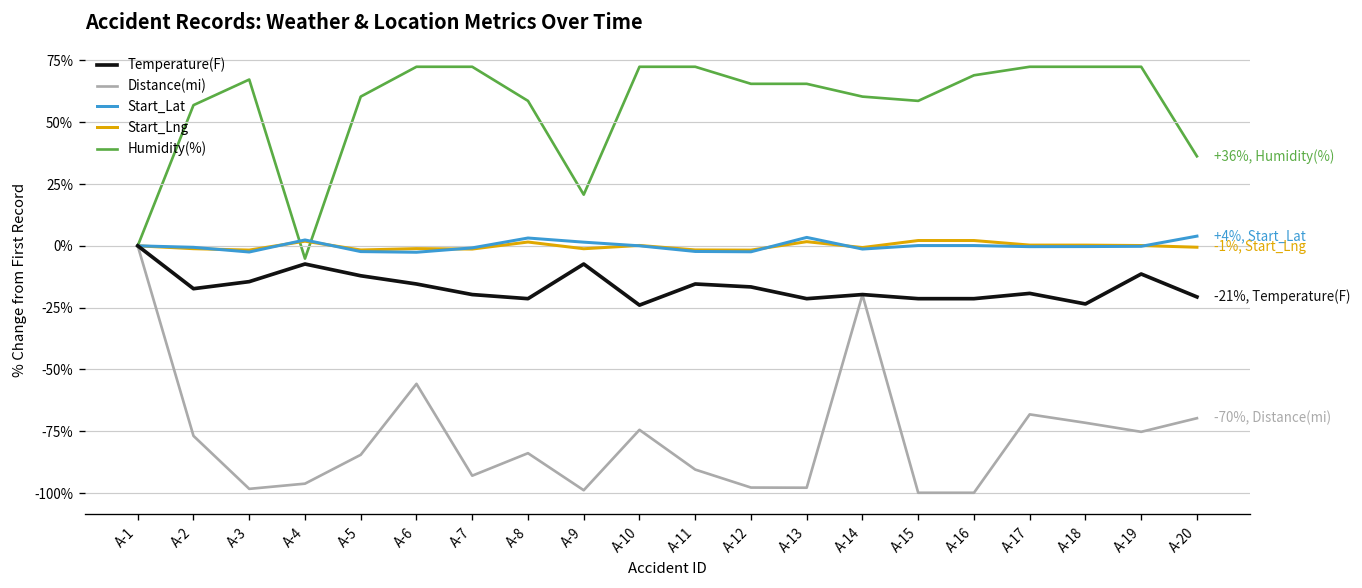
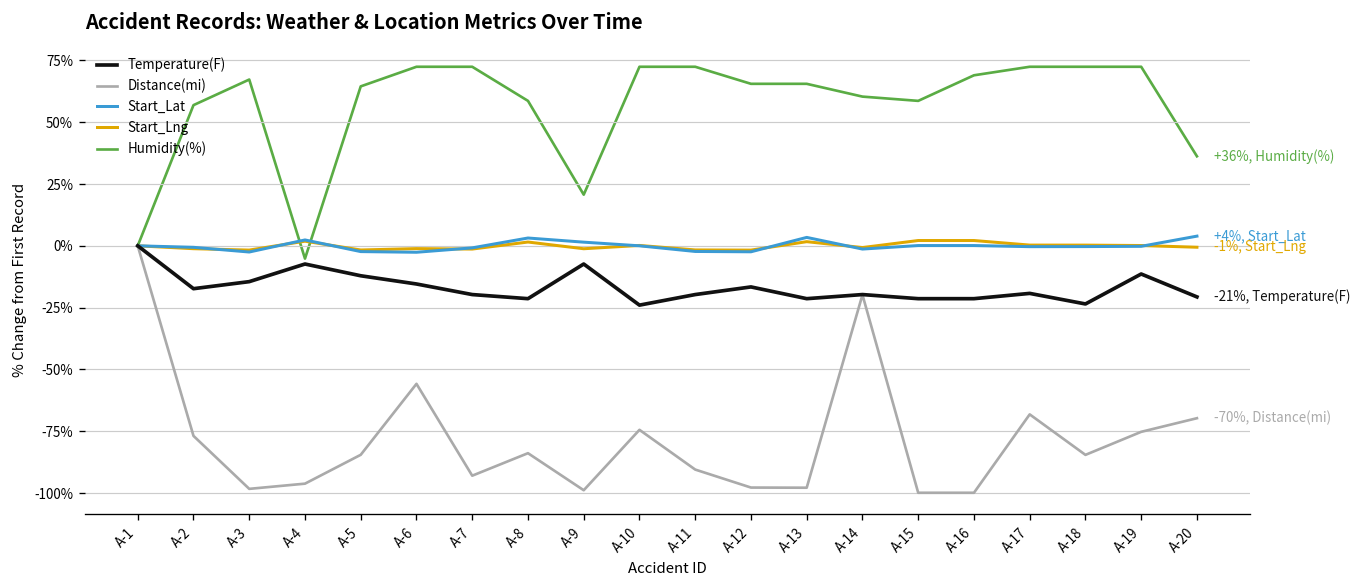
  {
    "Temperature(F)": {
      "A-2": "-17%",
      "A-3": "-14%",
      "A-4": "-7%",
      "A-5": "-12%",
      "A-6": "-15%",
      "A-7": "-20%",
      "A-8": "-21%",
      "A-9": "-7%",
      "A-10": "-24%",
-     "A-11": "-15%",
+     "A-11": "-20%",
      "A-12": "-17%",
      "A-13": "-21%",
      "A-15": "-21%",
      "A-16": "-21%",
      "A-17": "-19%",
      "A-18": "-24%",
      "A-19": "-11%"
    },
    "Distance(mi)": {
      "A-2": "-77%",
      "A-3": "-98%",
      "A-4": "-96%",
      "A-5": "-85%",
      "A-6": "-56%",
      "A-7": "-93%",
      "A-8": "-84%",
      "A-9": "-99%",
      "A-10": "-74%",
      "A-11": "-90%",
      "A-12": "-98%",
      "A-13": "-98%",
      "A-15": "-100%",
      "A-16": "-100%",
      "A-17": "-68%",
-     "A-18": "-72%",
+     "A-18": "-85%",
      "A-19": "-75%"
    },
    "Start_Lat": {
      "A-20": "+4%,"
    },
    "Start_Lng": {
      "A-20": "-1%,"
    },
    "Humidity(%)": {
      "A-2": "57%",
      "A-3": "67%",
      "A-4": "-5%",
-     "A-5": "60%",
+     "A-5": "64%",
      "A-6": "72%",
      "A-7": "72%",
      "A-8": "59%",
      "A-9": "21%",
      "A-10": "72%",
      "A-11": "72%",
      "A-12": "66%",
      "A-13": "66%",
      "A-14": "60%",
      "A-15": "59%",
      "A-16": "69%",
      "A-17": "72%",
      "A-18": "72%",
      "A-19": "72%"
    }
  }
